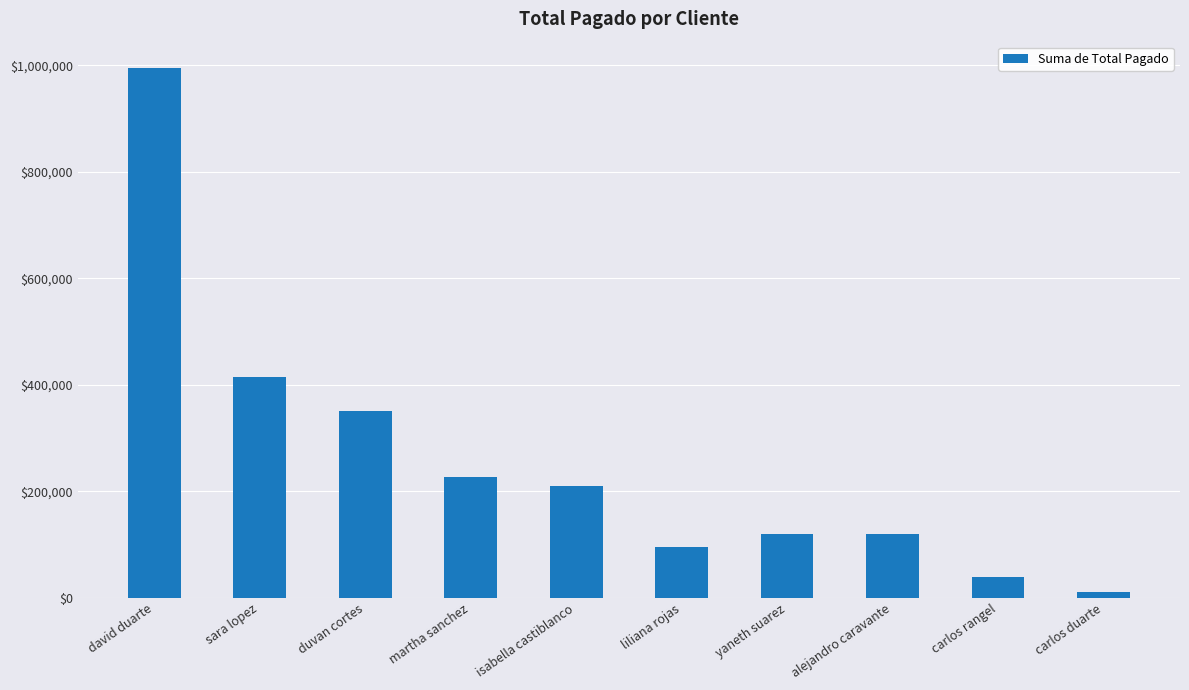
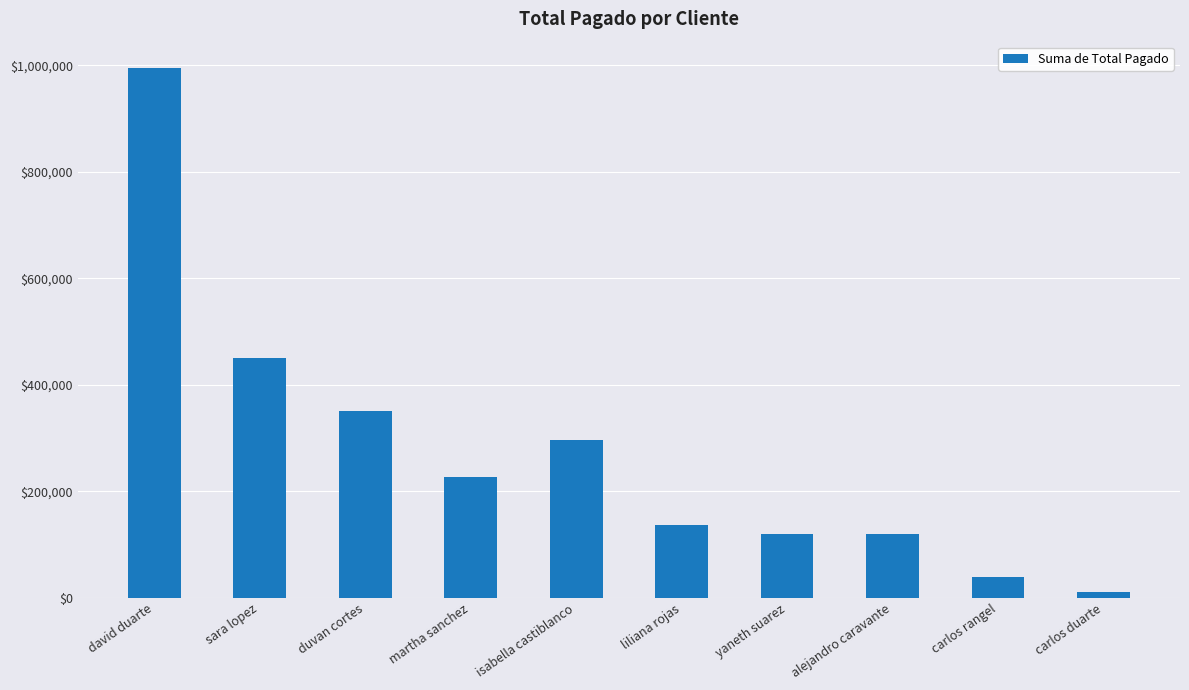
  {
    "david duarte": "$1,000,000",
-   "sara lopez": "$410,000",
+   "sara lopez": "$450,000",
    "duvan cortes": "$350,000",
    "martha sanchez": "$230,000",
-   "isabella castiblanco": "$210,000",
-   "liliana rojas": "$90,000",
+   "isabella castiblanco": "$300,000",
+   "liliana rojas": "$140,000",
    "yaneth suarez": "$120,000",
    "alejandro caravante": "$120,000",
    "carlos rangel": "$40,000",
    "carlos duarte": "$10,000"
  }
